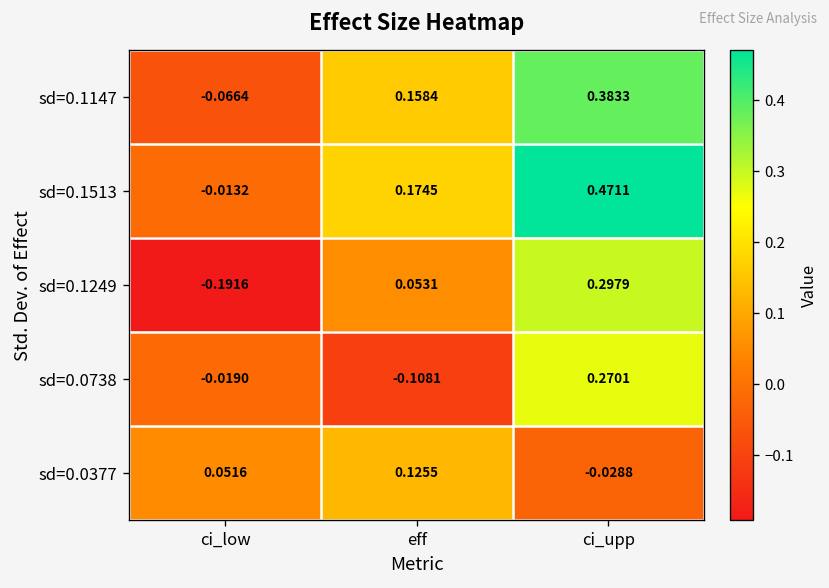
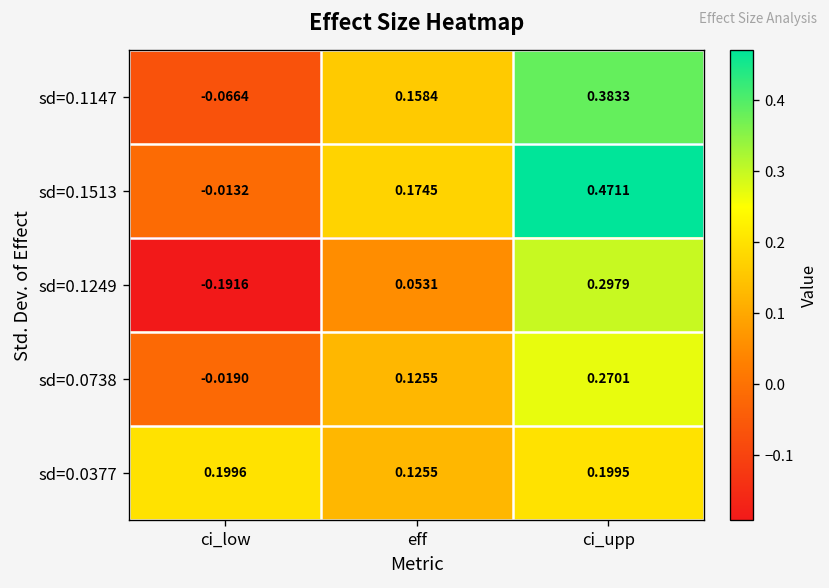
  {
    "sd=0.1147": {
      "ci_low": -0.0664,
      "eff": 0.1584,
      "ci_upp": 0.3833
    },
    "sd=0.1513": {
      "ci_low": -0.0132,
      "eff": 0.1745,
      "ci_upp": 0.4711
    },
    "sd=0.1249": {
      "ci_low": -0.1916,
      "eff": 0.0531,
      "ci_upp": 0.2979
    },
    "sd=0.0738": {
      "ci_low": -0.0190,
-     "eff": -0.1081,
+     "eff": 0.1255,
      "ci_upp": 0.2701
    },
    "sd=0.0377": {
-     "ci_low": 0.0516,
+     "ci_low": 0.1996,
      "eff": 0.1255,
-     "ci_upp": -0.0288
+     "ci_upp": 0.1995
    }
  }
